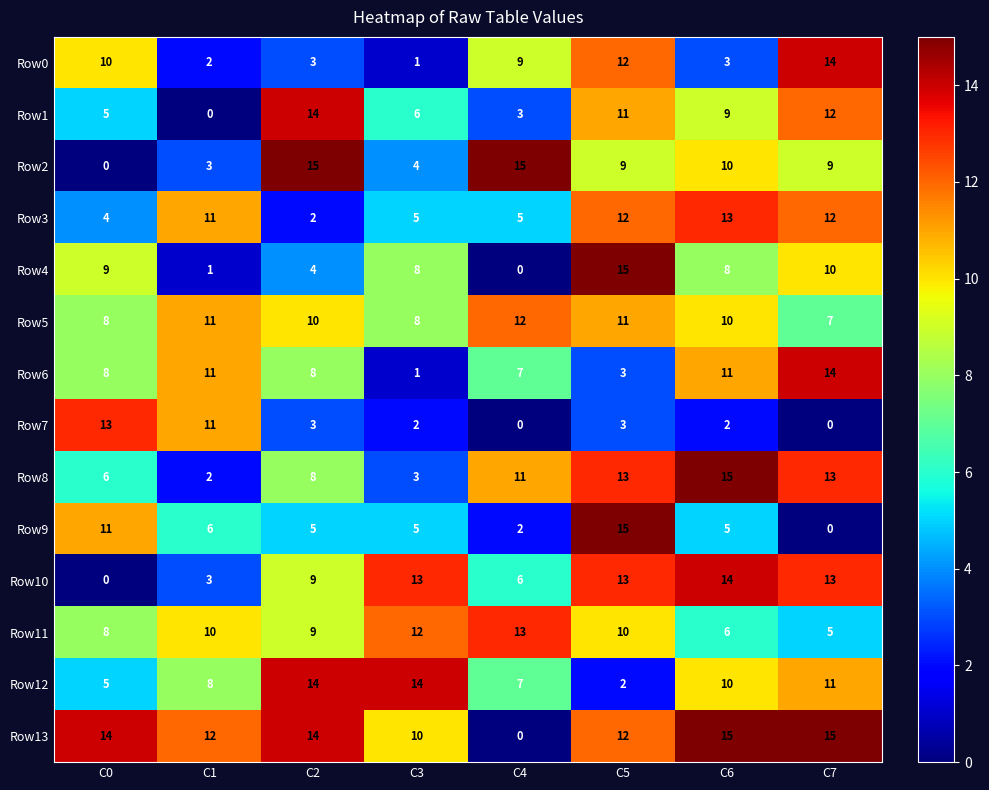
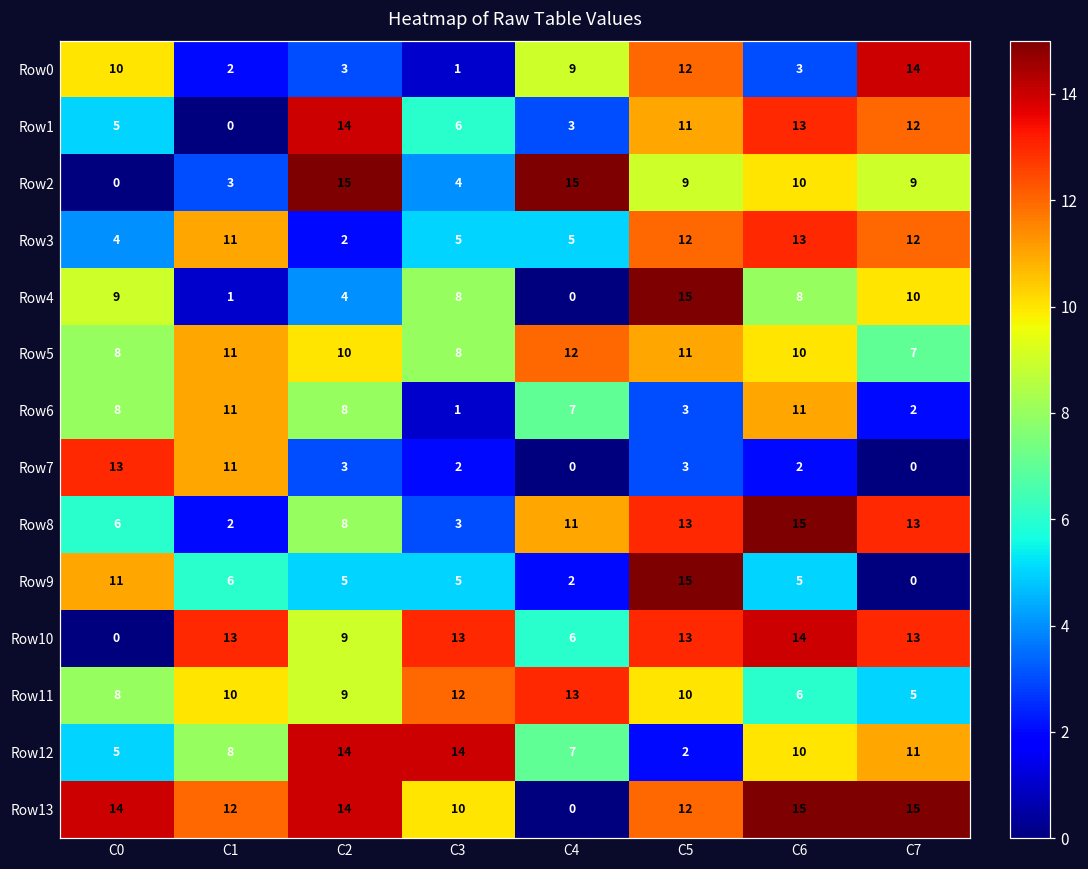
  {
    "Row0": {
      "C0": 10,
      "C1": 2,
      "C2": 3,
      "C3": 1,
      "C4": 9,
      "C5": 12,
      "C6": 3,
      "C7": 14
    },
    "Row1": {
      "C0": 5,
      "C1": 0,
      "C2": 14,
      "C3": 6,
      "C4": 3,
      "C5": 11,
-     "C6": 9,
+     "C6": 13,
      "C7": 12
    },
    "Row2": {
      "C0": 0,
      "C1": 3,
      "C2": 15,
      "C3": 4,
      "C4": 15,
      "C5": 9,
      "C6": 10,
      "C7": 9
    },
    "Row3": {
      "C0": 4,
      "C1": 11,
      "C2": 2,
      "C3": 5,
      "C4": 5,
      "C5": 12,
      "C6": 13,
      "C7": 12
    },
    "Row4": {
      "C0": 9,
      "C1": 1,
      "C2": 4,
      "C3": 8,
      "C4": 0,
      "C5": 15,
      "C6": 8,
      "C7": 10
    },
    "Row5": {
      "C0": 8,
      "C1": 11,
      "C2": 10,
      "C3": 8,
      "C4": 12,
      "C5": 11,
      "C6": 10,
      "C7": 7
    },
    "Row6": {
      "C0": 8,
      "C1": 11,
      "C2": 8,
      "C3": 1,
      "C4": 7,
      "C5": 3,
      "C6": 11,
-     "C7": 14
+     "C7": 2
    },
    "Row7": {
      "C0": 13,
      "C1": 11,
      "C2": 3,
      "C3": 2,
      "C4": 0,
      "C5": 3,
      "C6": 2,
      "C7": 0
    },
    "Row8": {
      "C0": 6,
      "C1": 2,
      "C2": 8,
      "C3": 3,
      "C4": 11,
      "C5": 13,
      "C6": 15,
      "C7": 13
    },
    "Row9": {
      "C0": 11,
      "C1": 6,
      "C2": 5,
      "C3": 5,
      "C4": 2,
      "C5": 15,
      "C6": 5,
      "C7": 0
    },
    "Row10": {
      "C0": 0,
-     "C1": 3,
+     "C1": 13,
      "C2": 9,
      "C3": 13,
      "C4": 6,
      "C5": 13,
      "C6": 14,
      "C7": 13
    },
    "Row11": {
      "C0": 8,
      "C1": 10,
      "C2": 9,
      "C3": 12,
      "C4": 13,
      "C5": 10,
      "C6": 6,
      "C7": 5
    },
    "Row12": {
      "C0": 5,
      "C1": 8,
      "C2": 14,
      "C3": 14,
      "C4": 7,
      "C5": 2,
      "C6": 10,
      "C7": 11
    },
    "Row13": {
      "C0": 14,
      "C1": 12,
      "C2": 14,
      "C3": 10,
      "C4": 0,
      "C5": 12,
      "C6": 15,
      "C7": 15
    }
  }
